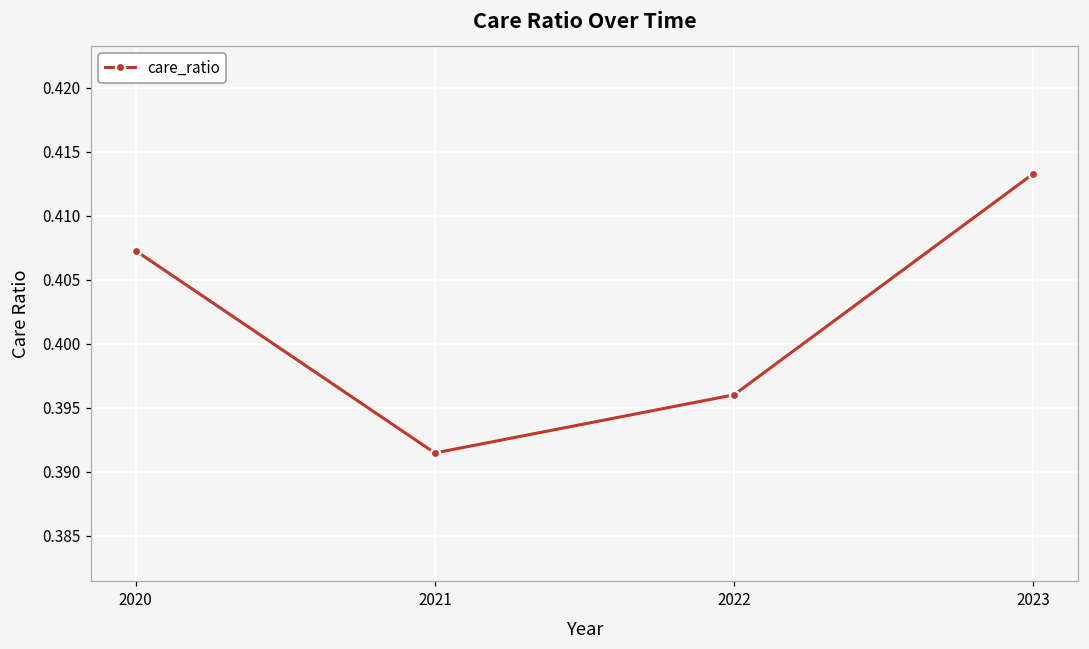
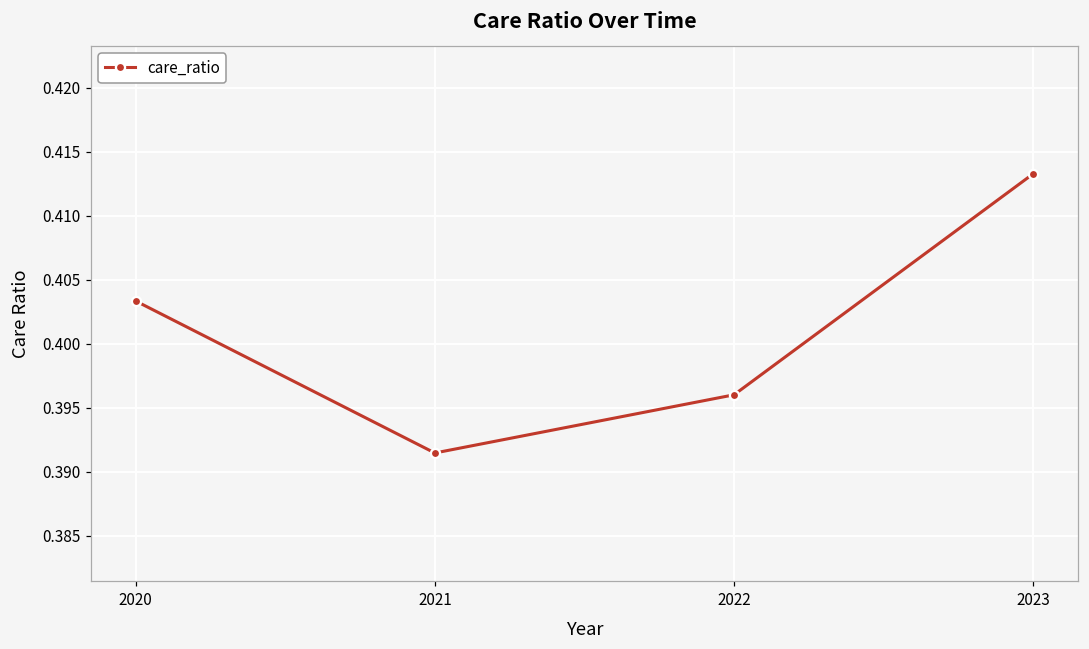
  {
-   "2020": 0.4073,
+   "2020": 0.4034,
    "2021": 0.3915,
    "2022": 0.3960,
    "2023": 0.4133
  }
